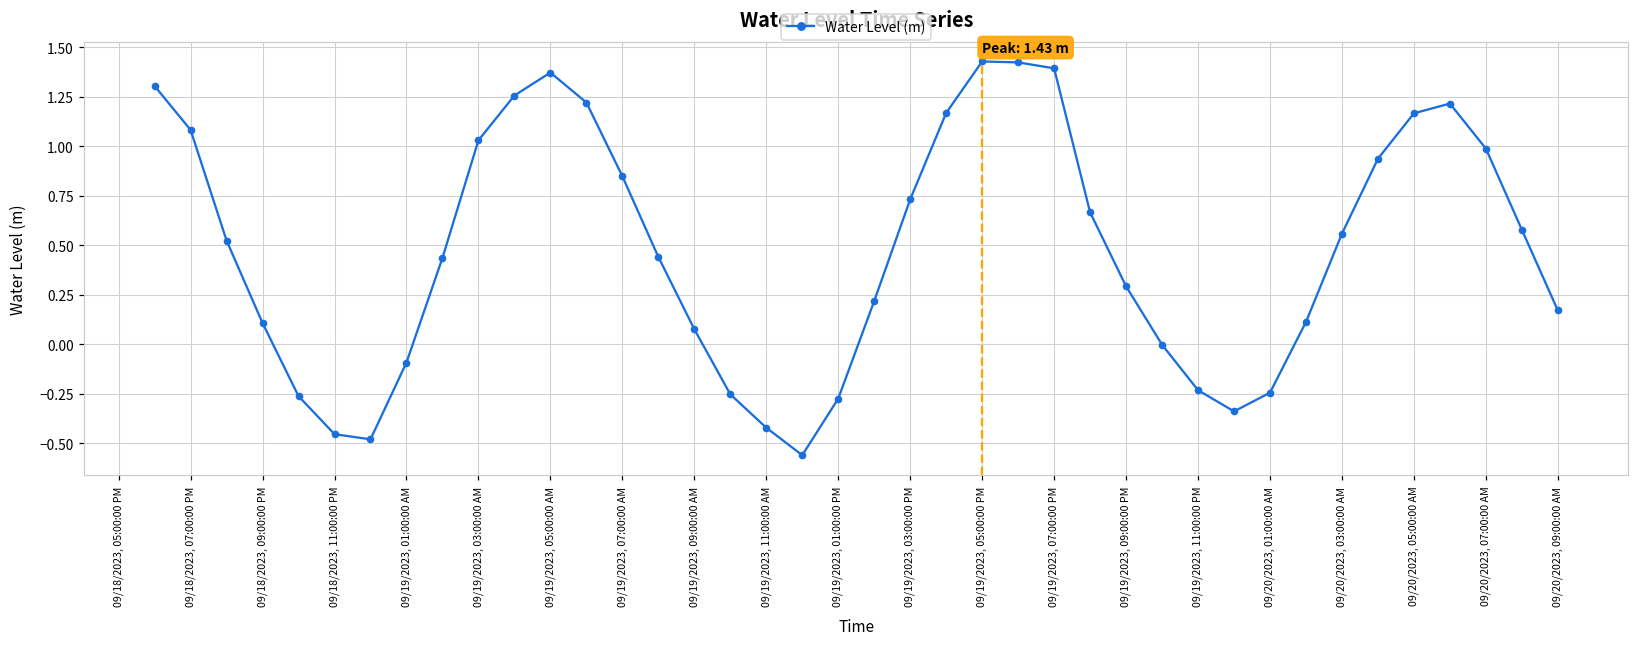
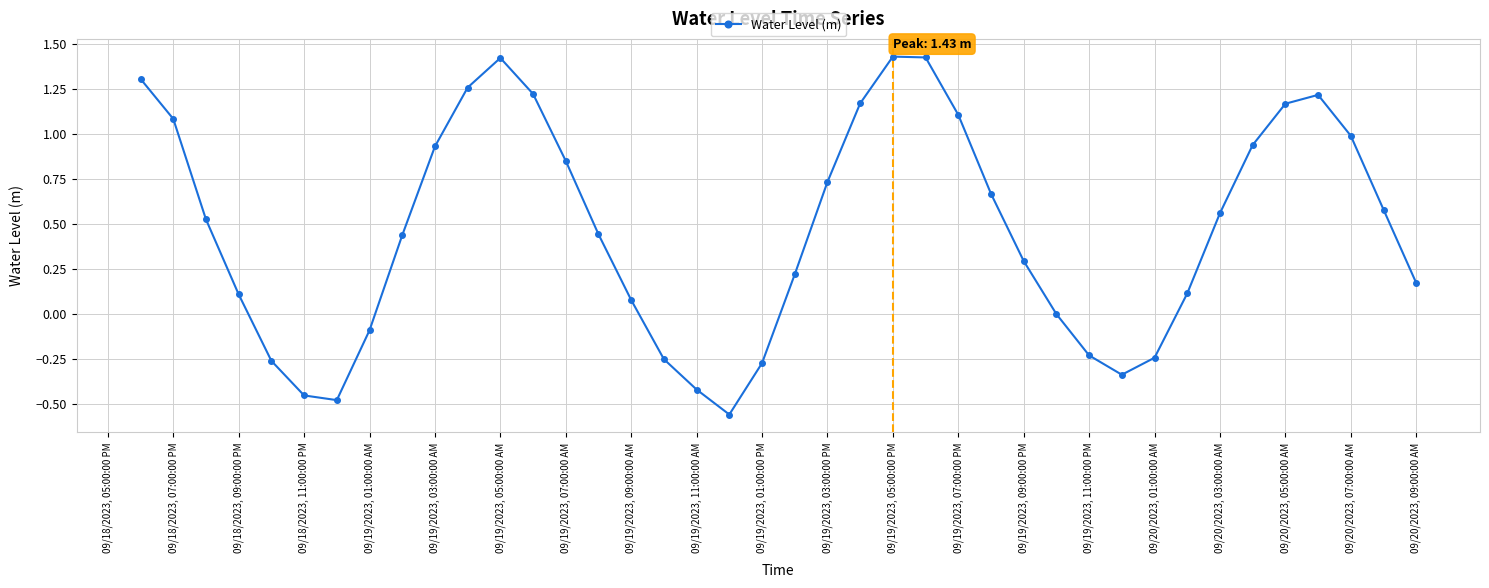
  {
    "09/18/2023, 07:00:00 PM": 1.08,
    "09/18/2023, 09:00:00 PM": 0.11,
    "09/18/2023, 11:00:00 PM": -0.45,
    "09/19/2023, 01:00:00 AM": -0.09,
-   "09/19/2023, 03:00:00 AM": 1.03,
-   "09/19/2023, 05:00:00 AM": 1.37,
+   "09/19/2023, 03:00:00 AM": 0.93,
+   "09/19/2023, 05:00:00 AM": 1.42,
    "09/19/2023, 07:00:00 AM": 0.85,
    "09/19/2023, 09:00:00 AM": 0.08,
    "09/19/2023, 11:00:00 AM": -0.42,
    "09/19/2023, 01:00:00 PM": -0.27,
    "09/19/2023, 03:00:00 PM": 0.73,
-   "09/19/2023, 07:00:00 PM": 1.39,
+   "09/19/2023, 07:00:00 PM": 1.11,
    "09/19/2023, 09:00:00 PM": 0.29,
    "09/19/2023, 11:00:00 PM": -0.23,
    "09/20/2023, 01:00:00 AM": -0.24,
    "09/20/2023, 03:00:00 AM": 0.56,
    "09/20/2023, 05:00:00 AM": 1.17,
    "09/20/2023, 07:00:00 AM": 0.99,
    "09/20/2023, 09:00:00 AM": 0.17
  }
